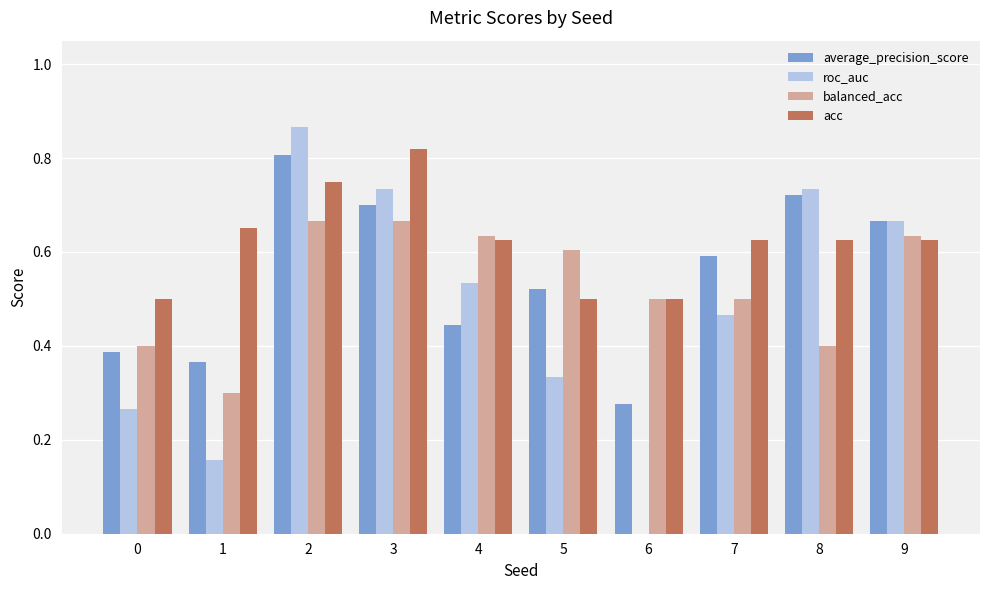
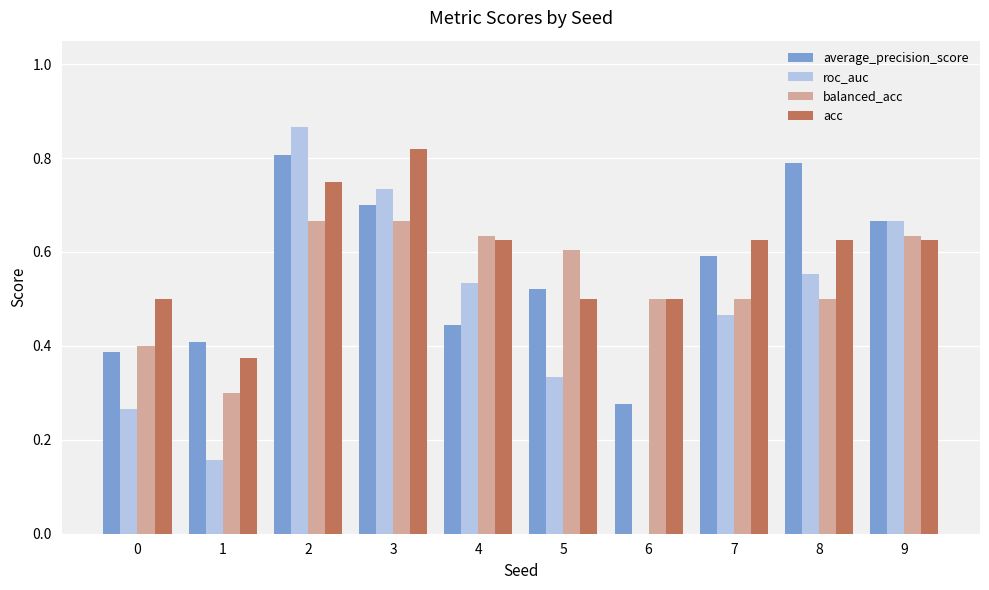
  {
    "average_precision_score": {
      "0": 0.39,
-     "1": 0.37,
+     "1": 0.41,
      "2": 0.81,
      "3": 0.70,
      "4": 0.44,
      "5": 0.52,
      "6": 0.28,
      "7": 0.59,
-     "8": 0.72,
+     "8": 0.79,
      "9": 0.67
    },
    "roc_auc": {
      "0": 0.27,
      "1": 0.16,
      "2": 0.87,
      "3": 0.73,
      "4": 0.53,
      "5": 0.33,
      "6": 0.00,
      "7": 0.47,
-     "8": 0.73,
+     "8": 0.55,
      "9": 0.67
    },
    "balanced_acc": {
      "0": 0.4,
      "1": 0.3,
      "2": 0.67,
      "3": 0.67,
      "4": 0.63,
      "5": 0.6,
      "6": 0.5,
      "7": 0.5,
-     "8": 0.4,
+     "8": 0.5,
      "9": 0.63
    },
    "acc": {
      "0": 0.50,
-     "1": 0.65,
+     "1": 0.38,
      "2": 0.75,
      "3": 0.82,
      "4": 0.63,
      "5": 0.50,
      "6": 0.50,
      "7": 0.63,
      "8": 0.63,
      "9": 0.63
    }
  }
